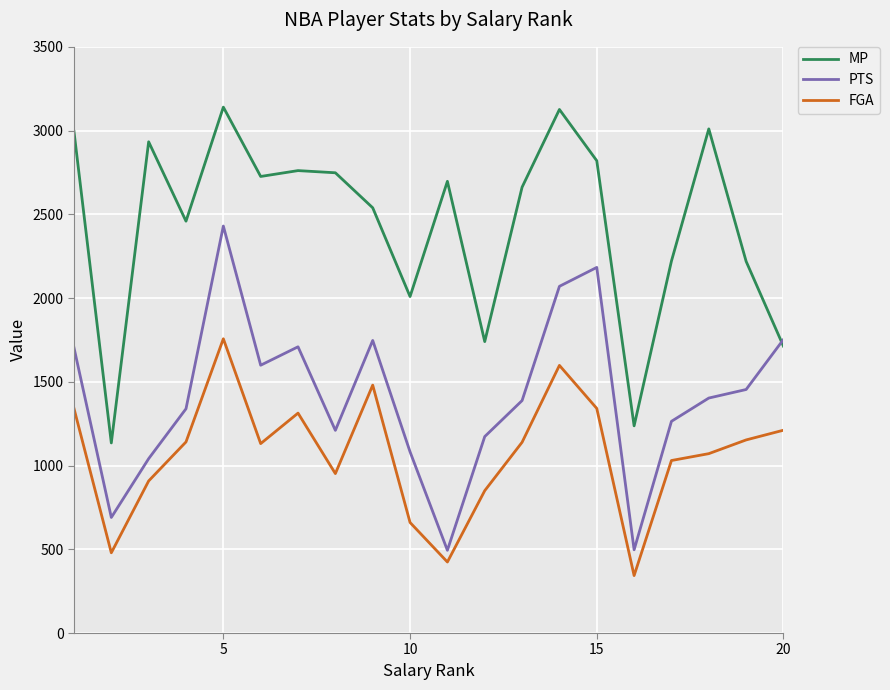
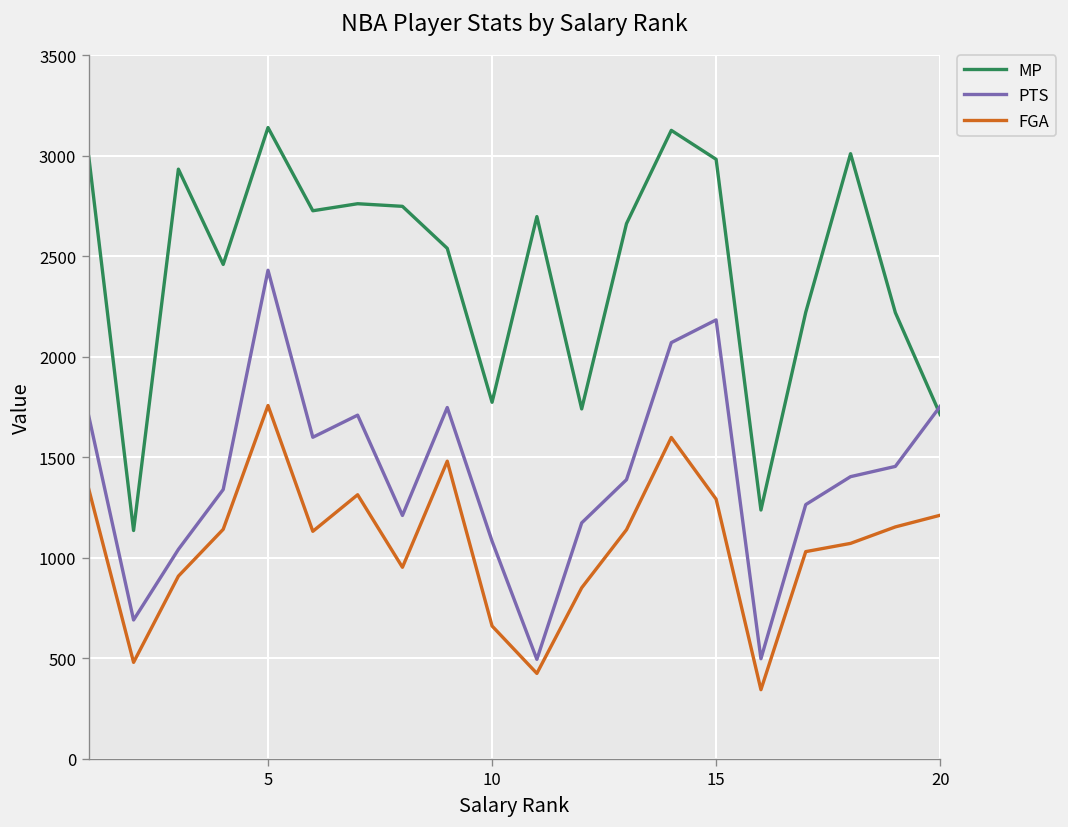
  {
    "MP": {
      "5": 3140,
-     "10": 2010,
-     "15": 2820,
+     "10": 1770,
+     "15": 2980,
      "20": 1710
    },
    "PTS": {
      "5": 2430,
      "10": 1080,
      "15": 2180,
      "20": 1750
    },
    "FGA": {
      "5": 1760,
      "10": 660,
-     "15": 1340,
+     "15": 1290,
      "20": 1210
    }
  }
